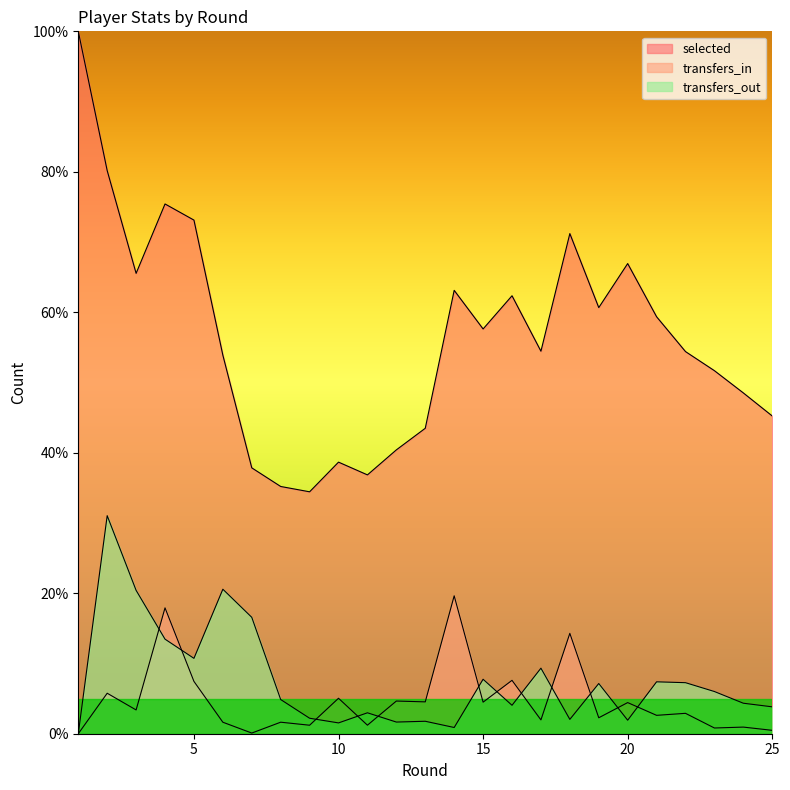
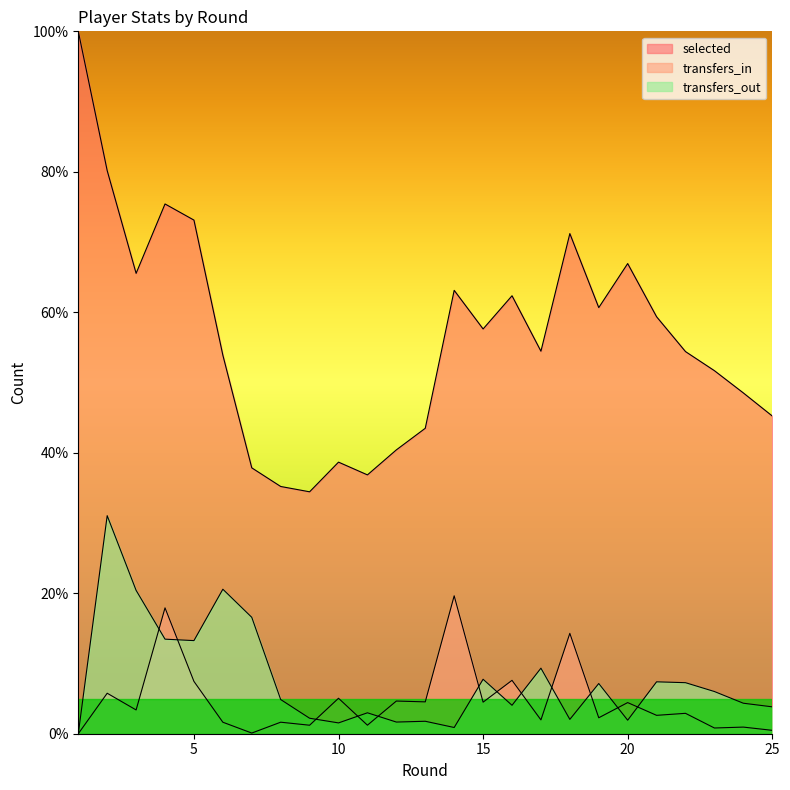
  {
    "transfers_out": {
-     "5": "11%",
+     "5": "13%",
      "15": "8%"
    }
  }
